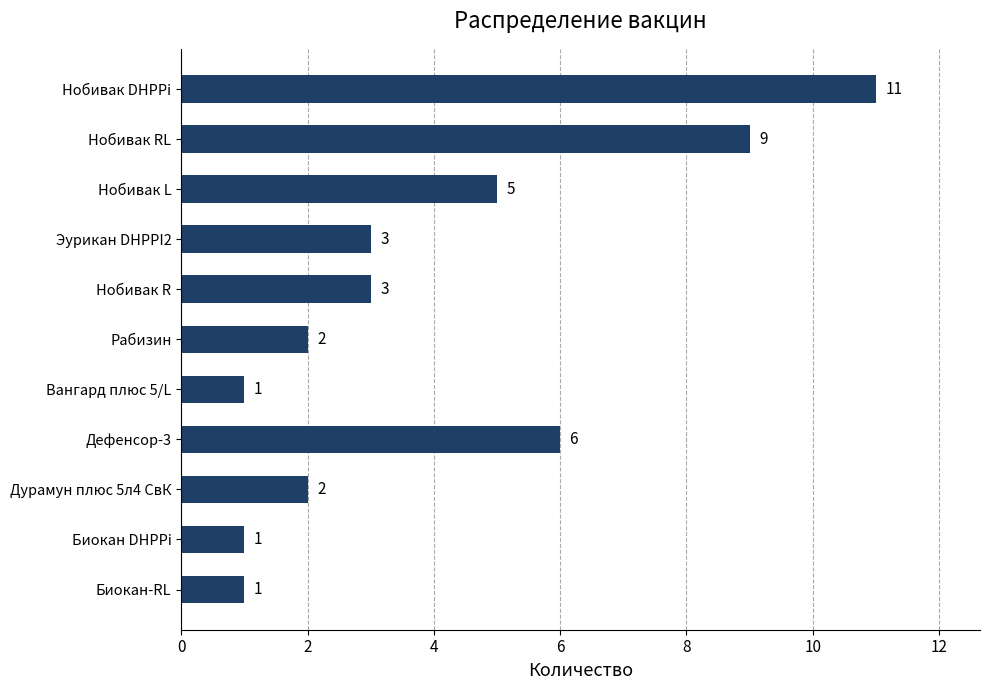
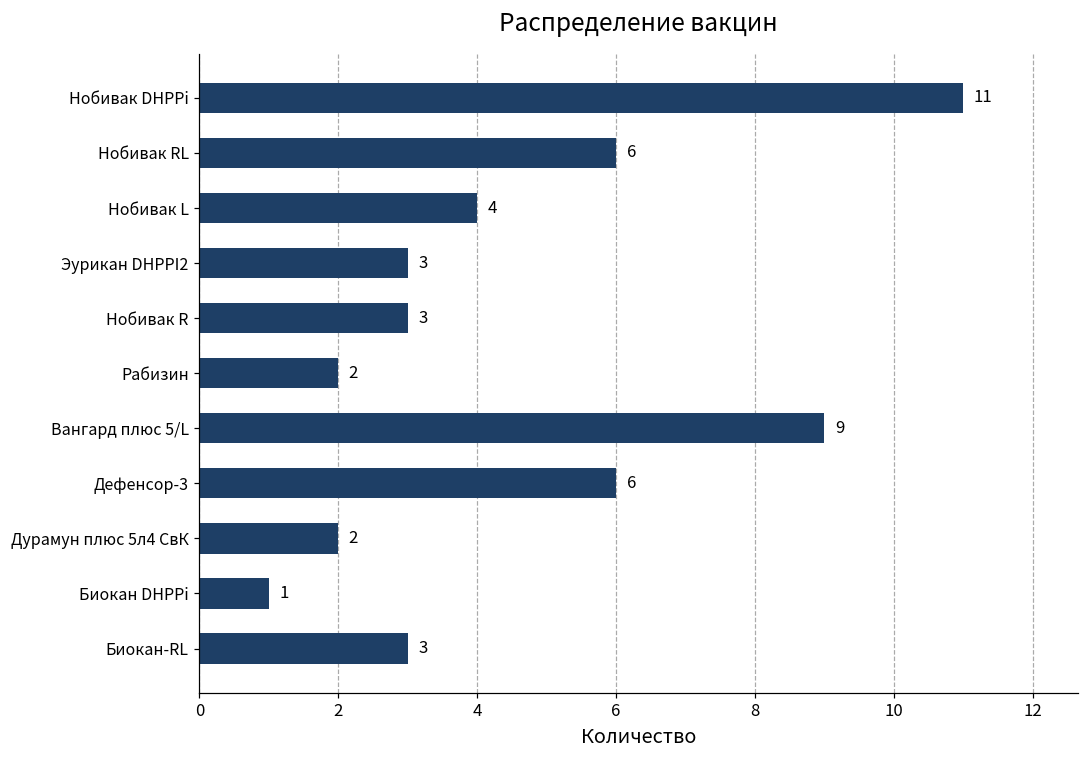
  {
    "Нобивак DHPPi": 11,
-   "Нобивак RL": 9,
-   "Нобивак L": 5,
+   "Нобивак RL": 6,
+   "Нобивак L": 4,
    "Эурикан DHPPI2": 3,
    "Нобивак R": 3,
    "Рабизин": 2,
-   "Вангард плюс 5/L": 1,
+   "Вангард плюс 5/L": 9,
    "Дефенсор-3": 6,
    "Дурамун плюс 5л4 СвК": 2,
    "Биокан DHPPi": 1,
-   "Биокан-RL": 1
+   "Биокан-RL": 3
  }
